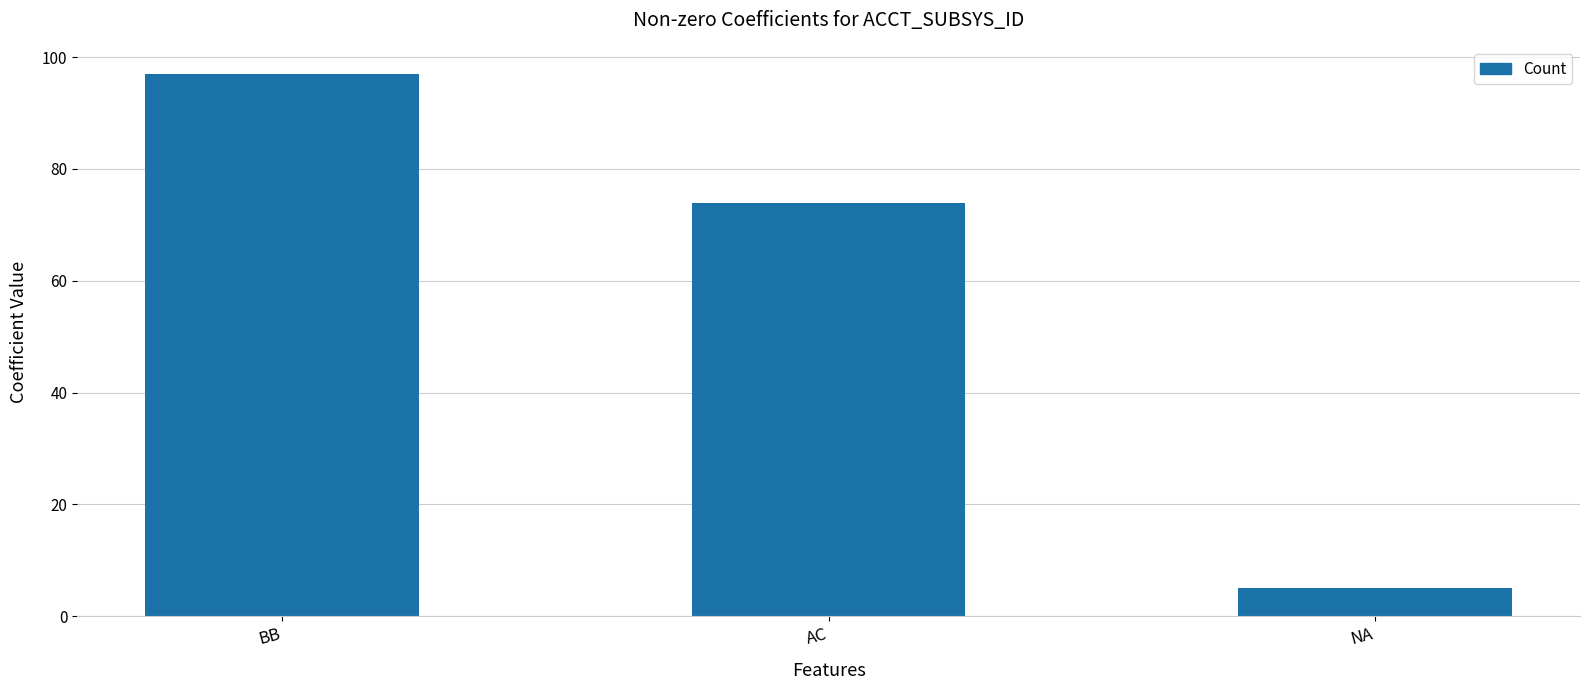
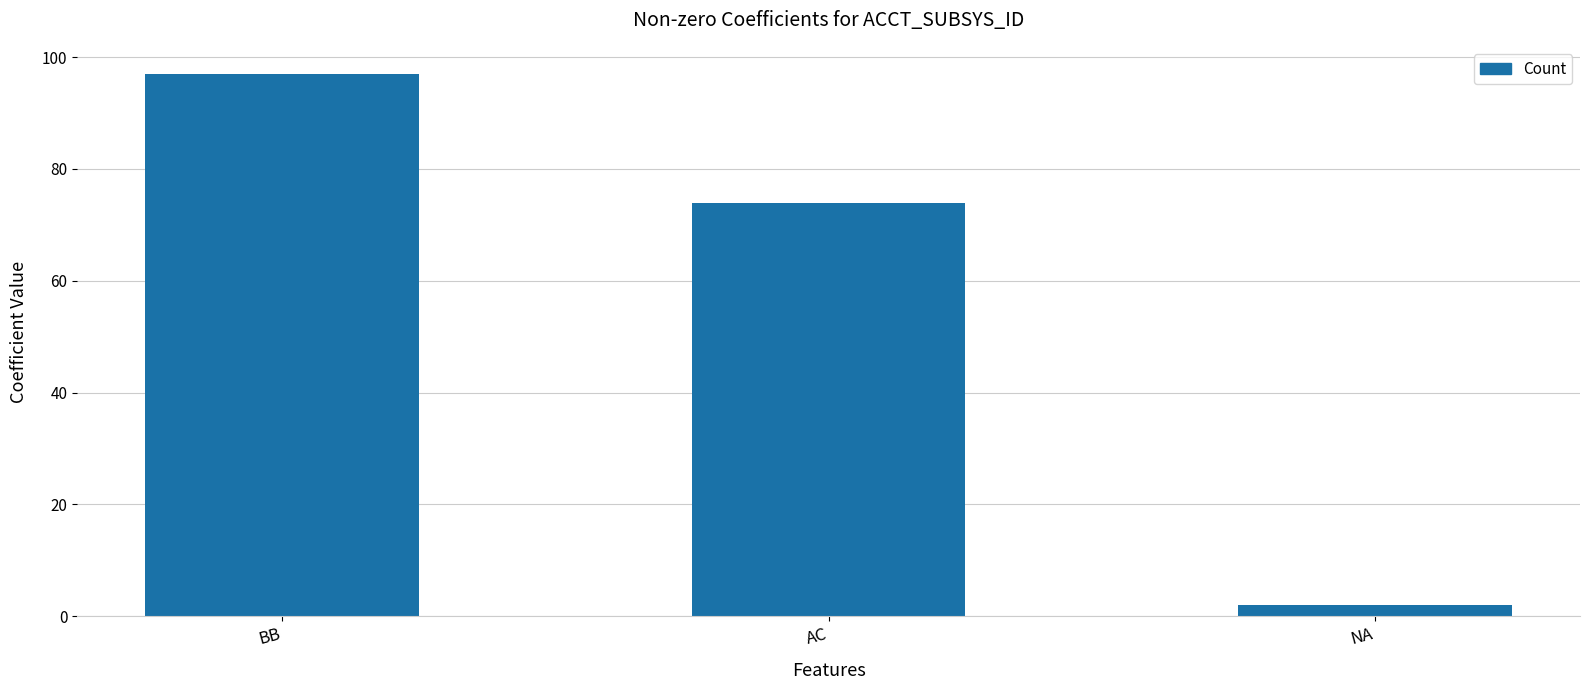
  {
    "BB": 97,
    "AC": 74,
-   "NA": 5
+   "NA": 2
  }
